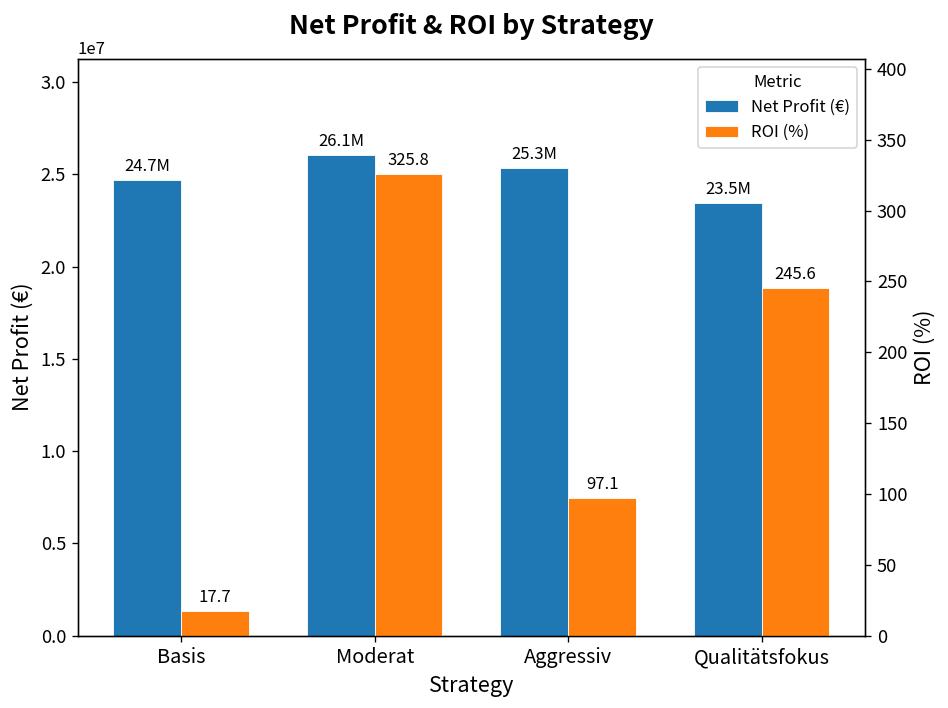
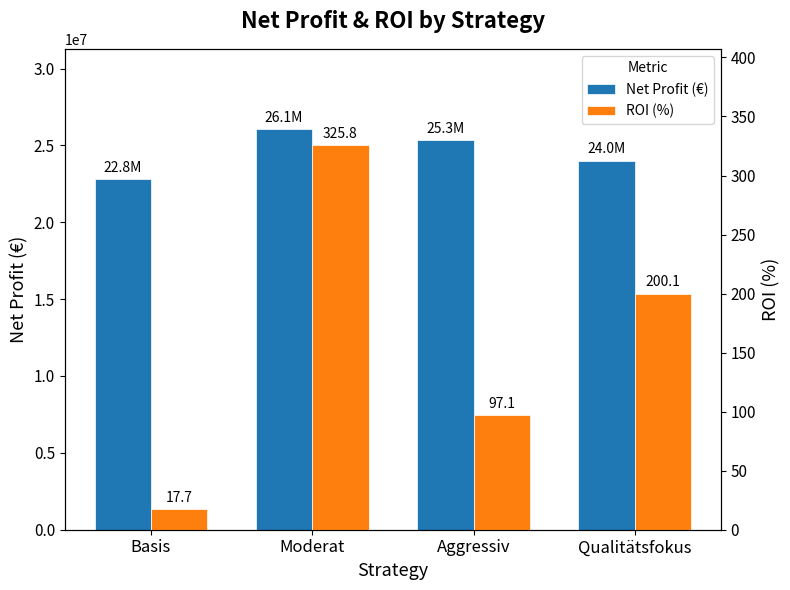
  {
    "Net Profit (€)": {
-     "Basis": "24.7M",
+     "Basis": "22.8M",
      "Moderat": "26.1M",
      "Aggressiv": "25.3M",
-     "Qualitätsfokus": "23.5M"
+     "Qualitätsfokus": "24.0M"
    },
    "ROI (%)": {
      "Basis": "17.7",
      "Moderat": "325.8",
      "Aggressiv": "97.1",
-     "Qualitätsfokus": "245.6"
+     "Qualitätsfokus": "200.1"
    }
  }
